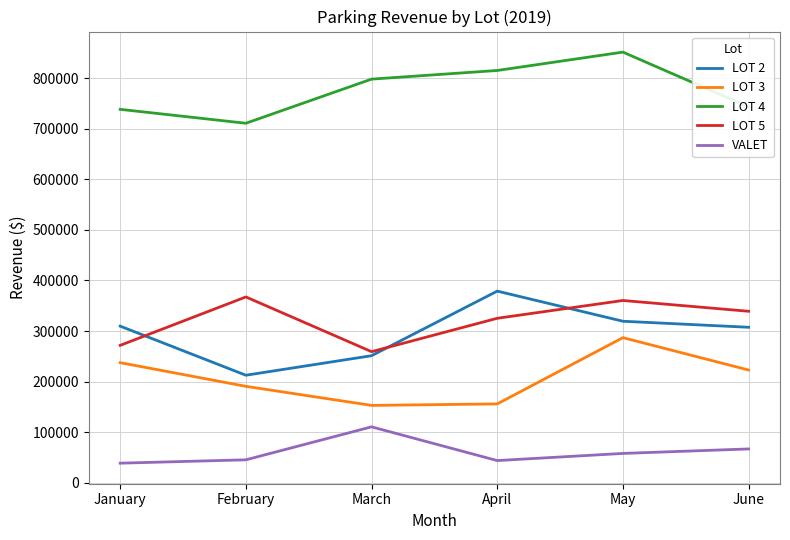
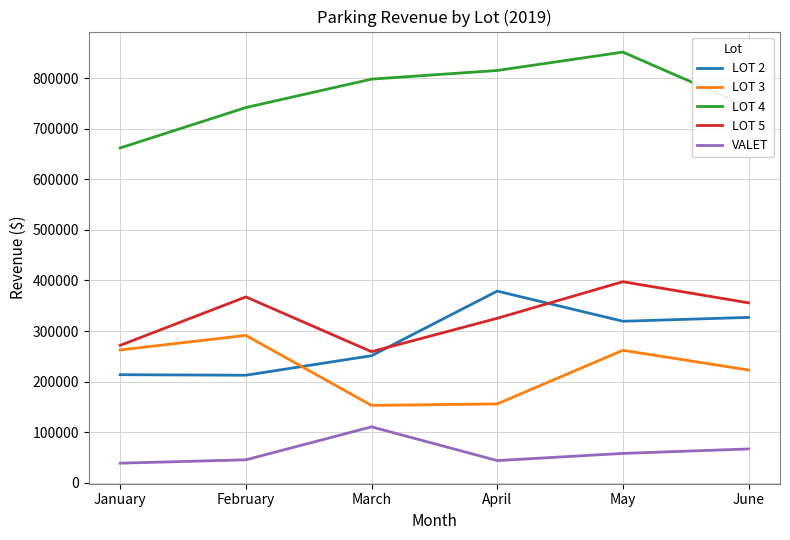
  {
    "LOT 2": {
-     "January": 310000,
+     "January": 210000,
      "February": 210000,
      "March": 250000,
      "April": 380000,
      "May": 320000,
-     "June": 310000
+     "June": 330000
    },
    "LOT 3": {
-     "January": 240000,
-     "February": 190000,
+     "January": 260000,
+     "February": 290000,
      "March": 150000,
      "April": 160000,
-     "May": 290000,
+     "May": 260000,
      "June": 220000
    },
    "LOT 4": {
-     "January": 740000,
-     "February": 710000,
+     "January": 660000,
+     "February": 740000,
      "March": 800000,
      "April": 820000,
      "May": 850000
    },
    "LOT 5": {
      "January": 270000,
      "February": 370000,
      "March": 260000,
      "April": 330000,
-     "May": 360000,
-     "June": 340000
+     "May": 400000,
+     "June": 360000
    },
    "VALET": {
      "January": 40000,
      "February": 50000,
      "March": 110000,
      "April": 40000,
      "May": 60000,
      "June": 70000
    }
  }
